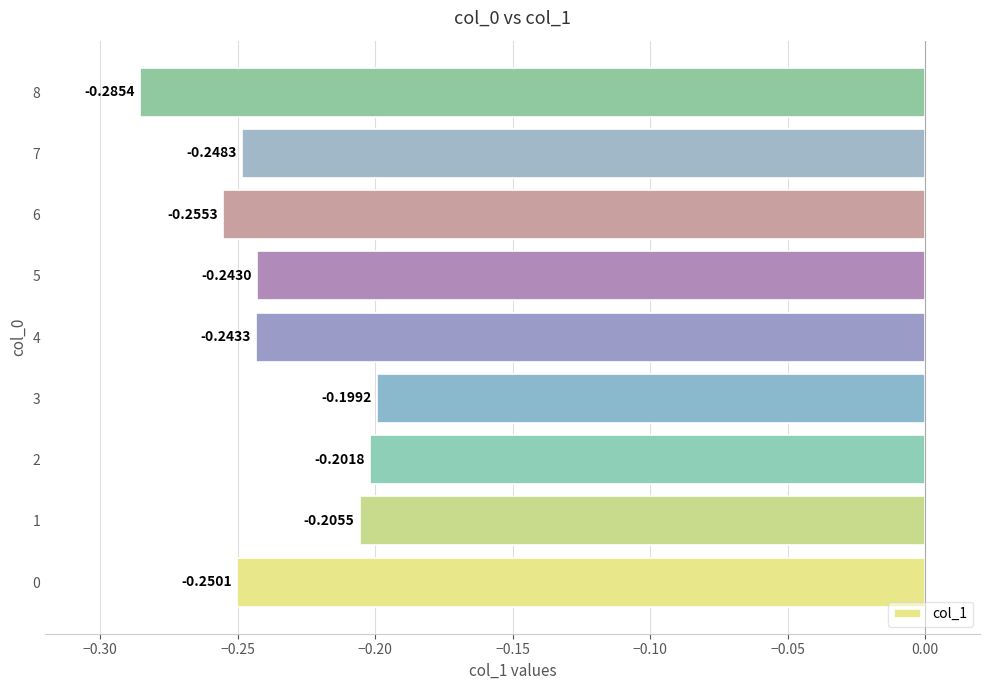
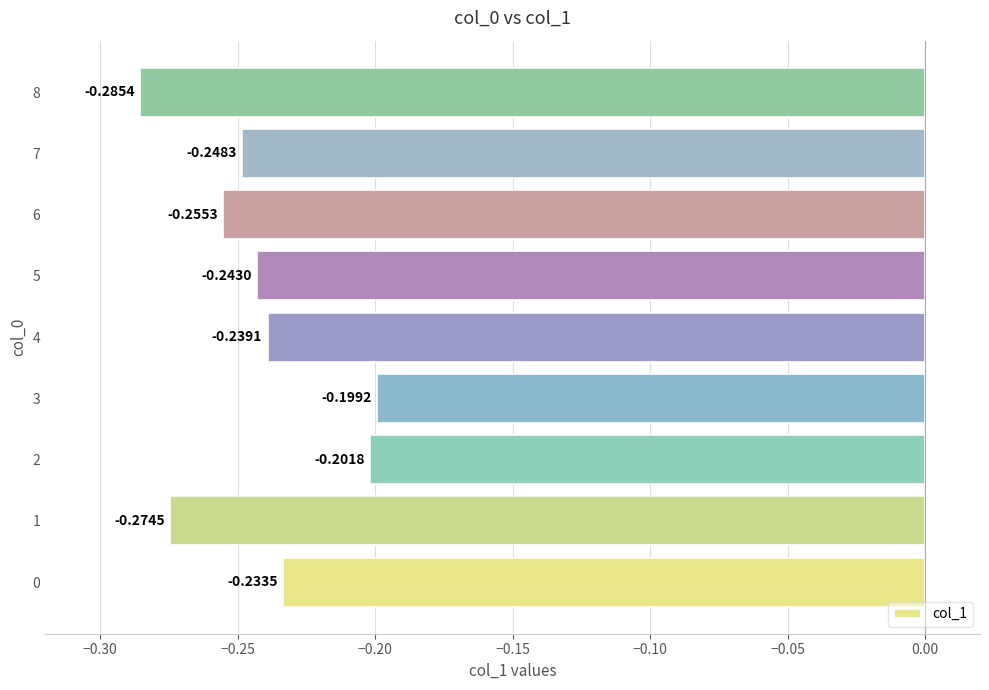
  {
    "8": -0.2854,
    "7": -0.2483,
    "6": -0.2553,
    "5": -0.2430,
-   "4": -0.2433,
+   "4": -0.2391,
    "3": -0.1992,
    "2": -0.2018,
-   "1": -0.2055,
-   "0": -0.2501
+   "1": -0.2745,
+   "0": -0.2335
  }
